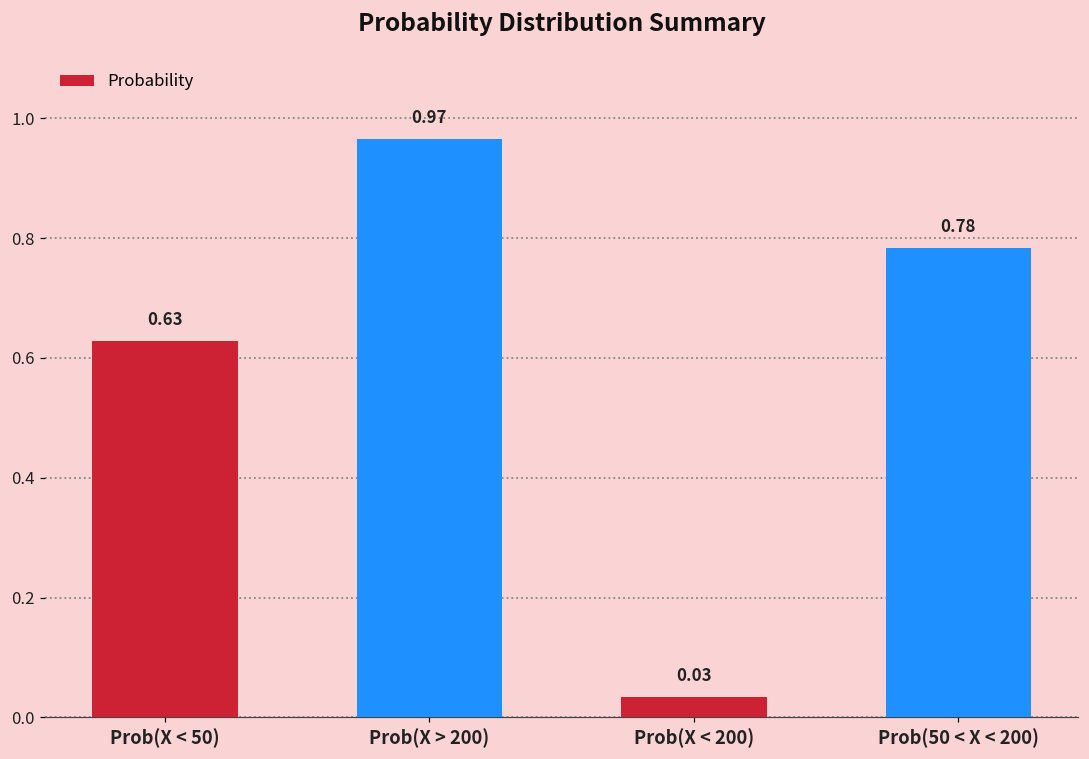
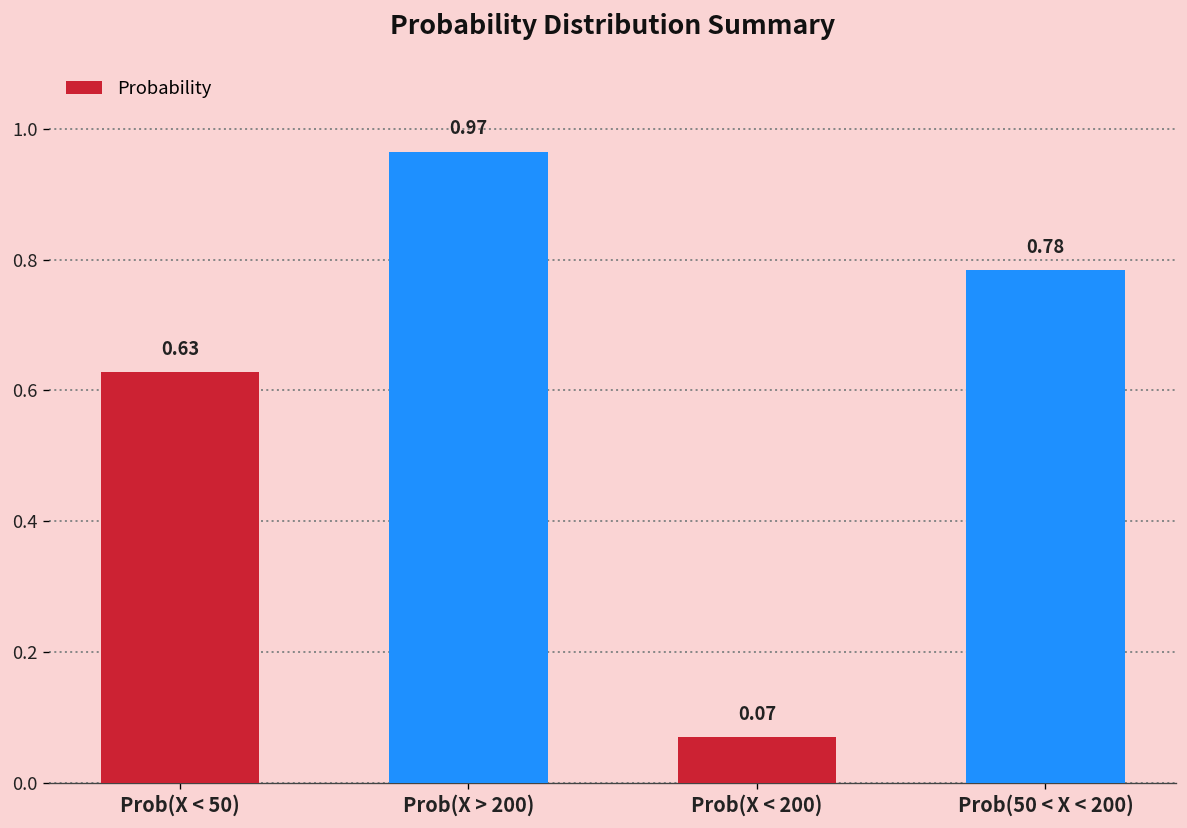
  {
    "Prob(X < 50)": 0.63,
    "Prob(X > 200)": 0.97,
-   "Prob(X < 200)": 0.03,
+   "Prob(X < 200)": 0.07,
    "Prob(50 < X < 200)": 0.78
  }
